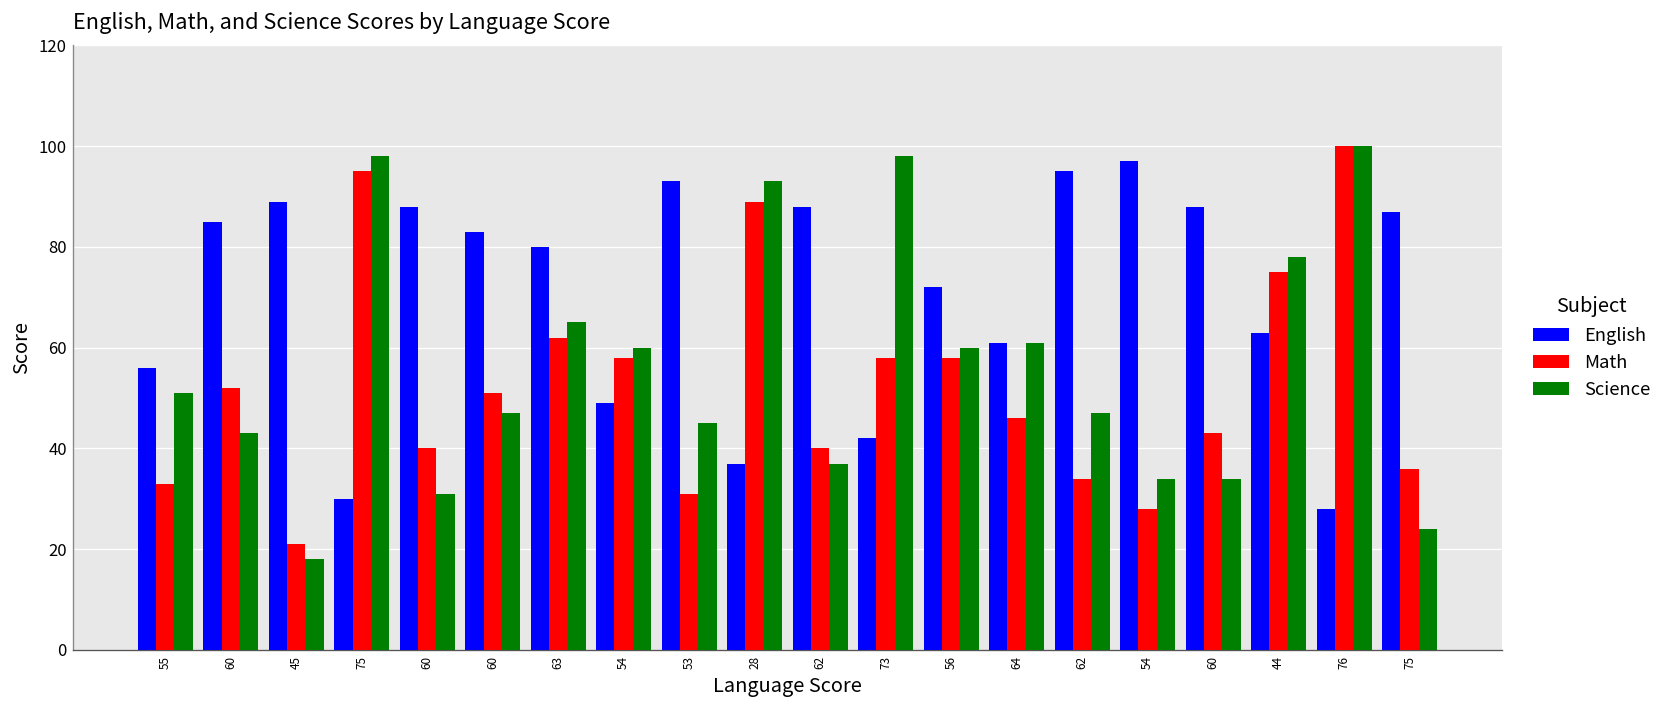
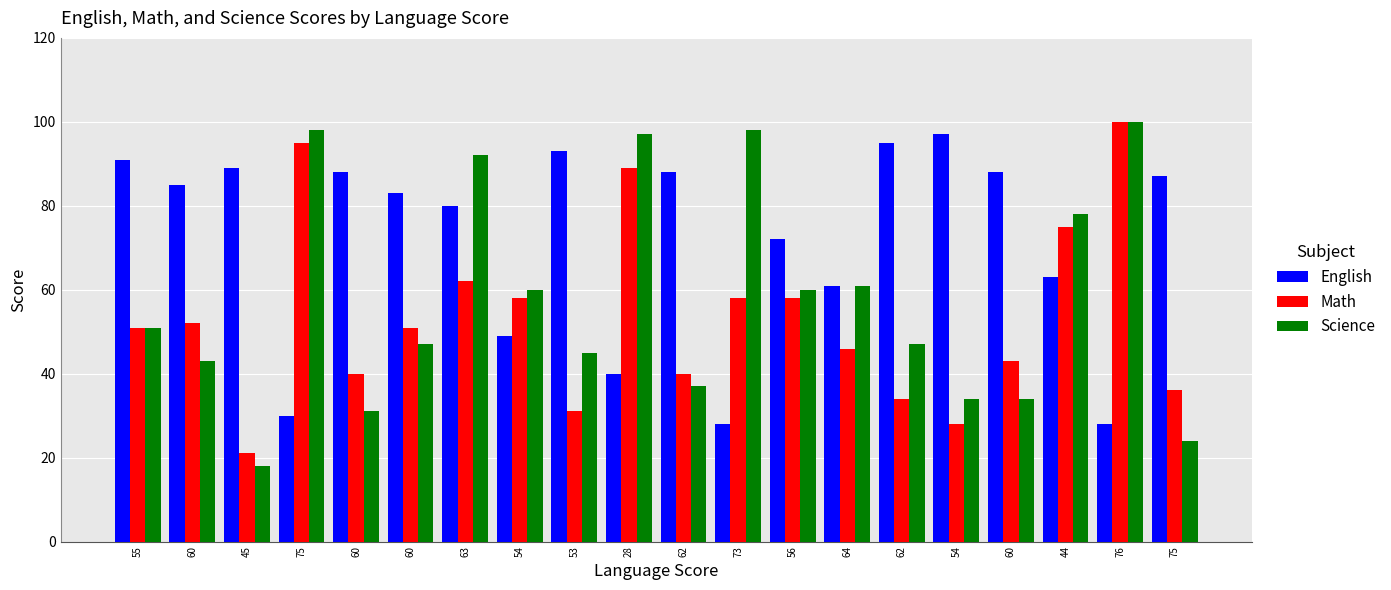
  {
    "English": {
-     "55": 56,
+     "55": 91,
      "45": 89,
      "63": 80,
      "53": 93,
-     "28": 37,
-     "73": 42,
+     "28": 40,
+     "73": 28,
      "56": 72,
      "64": 61,
      "44": 63,
      "76": 28
    },
    "Math": {
-     "55": 33,
+     "55": 51,
      "45": 21,
      "63": 62,
      "53": 31,
      "28": 89,
      "73": 58,
      "56": 58,
      "64": 46,
      "44": 75,
      "76": 100
    },
    "Science": {
      "55": 51,
      "45": 18,
-     "63": 65,
+     "63": 92,
      "53": 45,
-     "28": 93,
+     "28": 97,
      "73": 98,
      "56": 60,
      "64": 61,
      "44": 78,
      "76": 100
    }
  }
